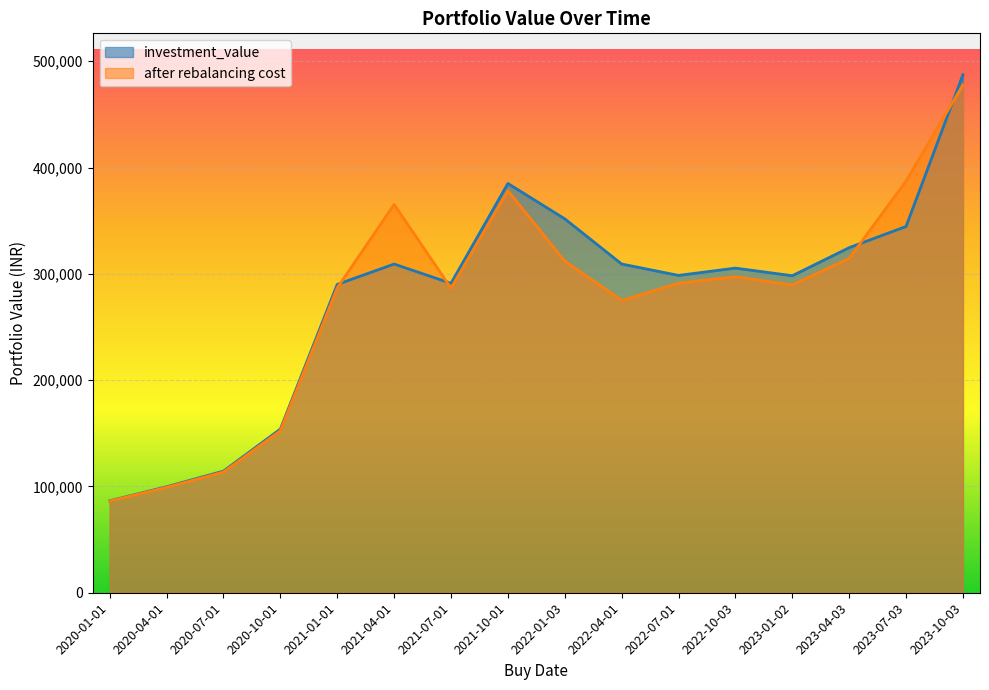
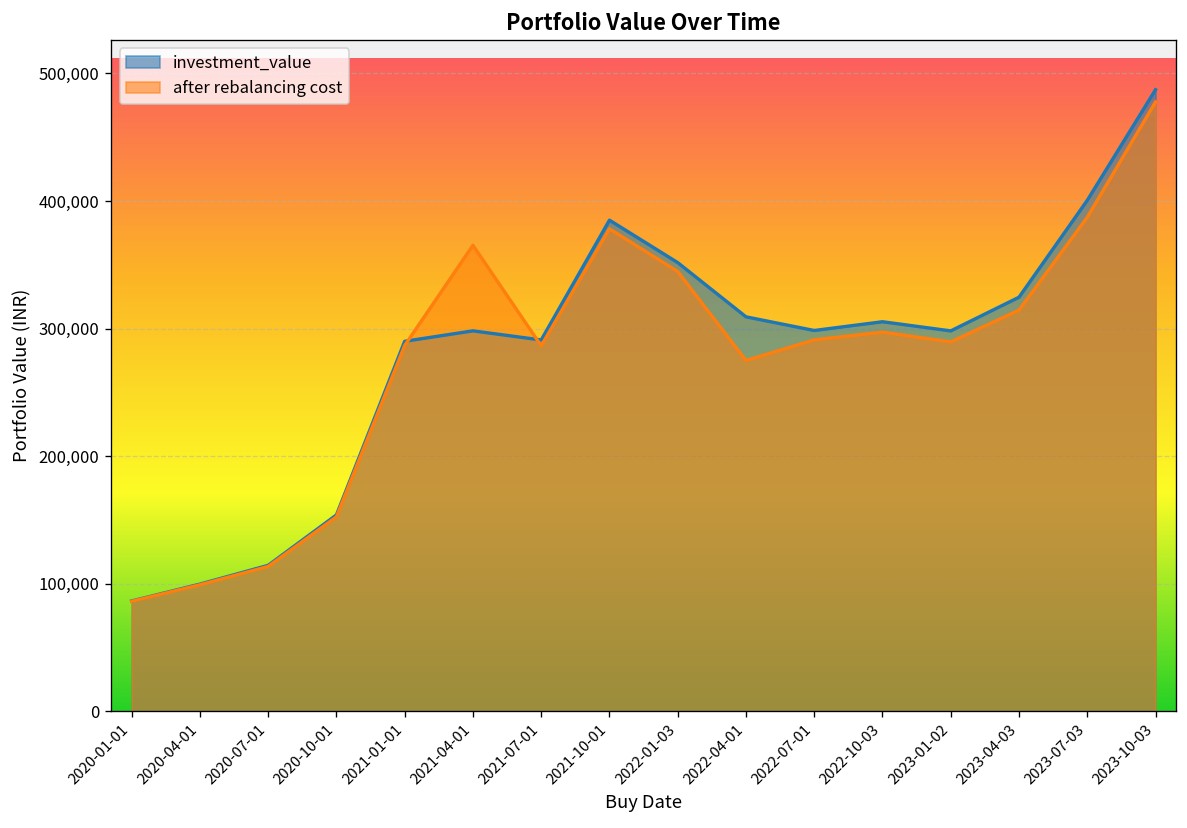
  {
    "investment_value": {
      "2021-01-01": "290,000",
-     "2021-04-01": "309,000",
+     "2021-04-01": "298,000",
      "2021-07-01": "291,000",
      "2021-10-01": "385,000",
      "2022-01-03": "352,000",
      "2022-04-01": "309,000",
      "2022-07-01": "299,000",
      "2022-10-03": "305,000",
      "2023-01-02": "298,000",
      "2023-04-03": "325,000",
-     "2023-07-03": "345,000",
+     "2023-07-03": "401,000",
      "2023-10-03": "487,000"
    },
    "after rebalancing cost": {
      "2021-01-01": "287,000",
      "2021-04-01": "365,000",
      "2021-07-01": "287,000",
      "2021-10-01": "378,000",
-     "2022-01-03": "312,000",
+     "2022-01-03": "345,000",
      "2022-04-01": "275,000",
      "2022-07-01": "291,000",
      "2022-10-03": "297,000",
      "2023-01-02": "290,000",
      "2023-04-03": "315,000",
      "2023-07-03": "387,000",
      "2023-10-03": "478,000"
    }
  }
